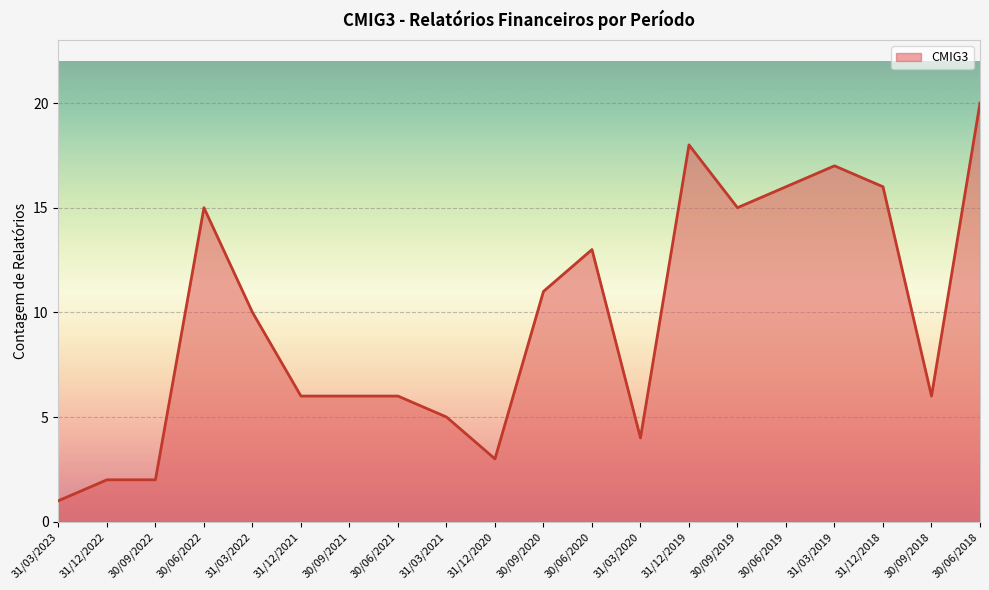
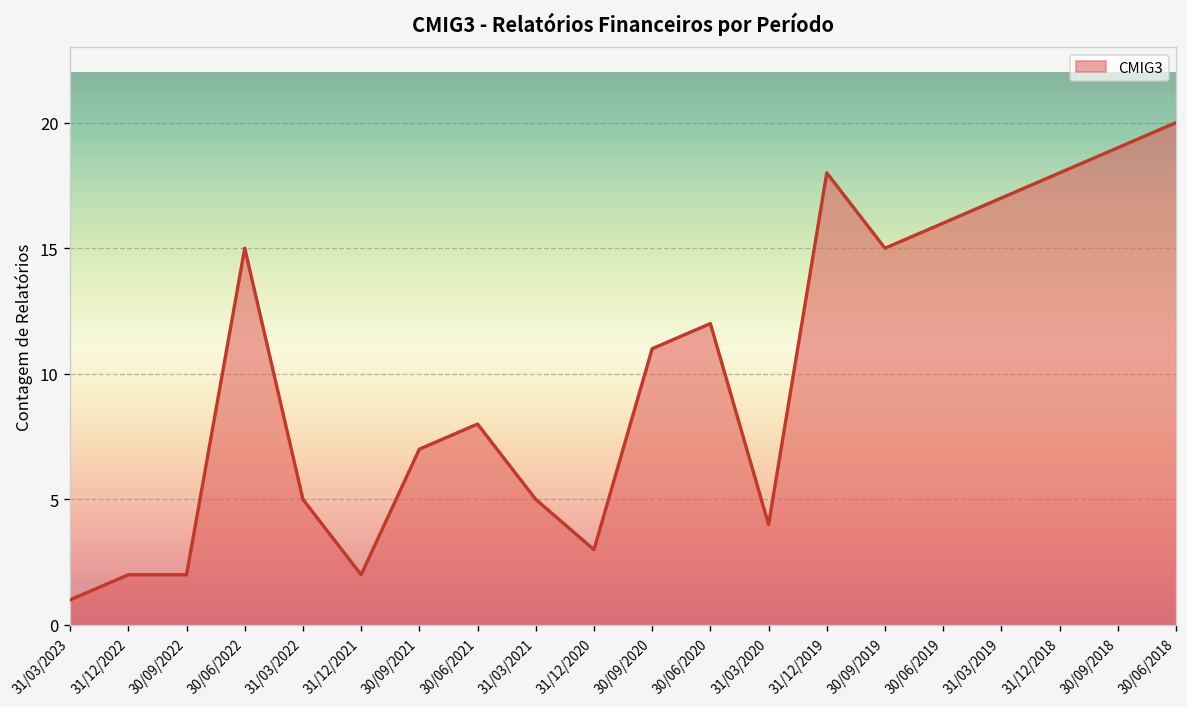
  {
    "31/03/2023": 1,
    "31/12/2022": 2,
    "30/09/2022": 2,
    "30/06/2022": 15,
-   "31/03/2022": 10,
-   "31/12/2021": 6,
-   "30/09/2021": 6,
-   "30/06/2021": 6,
+   "31/03/2022": 5,
+   "31/12/2021": 2,
+   "30/09/2021": 7,
+   "30/06/2021": 8,
    "31/03/2021": 5,
    "31/12/2020": 3,
    "30/09/2020": 11,
-   "30/06/2020": 13,
+   "30/06/2020": 12,
    "31/03/2020": 4,
    "31/12/2019": 18,
    "30/09/2019": 15,
    "30/06/2019": 16,
    "31/03/2019": 17,
-   "31/12/2018": 16,
-   "30/09/2018": 6,
+   "31/12/2018": 18,
+   "30/09/2018": 19,
    "30/06/2018": 20
  }
